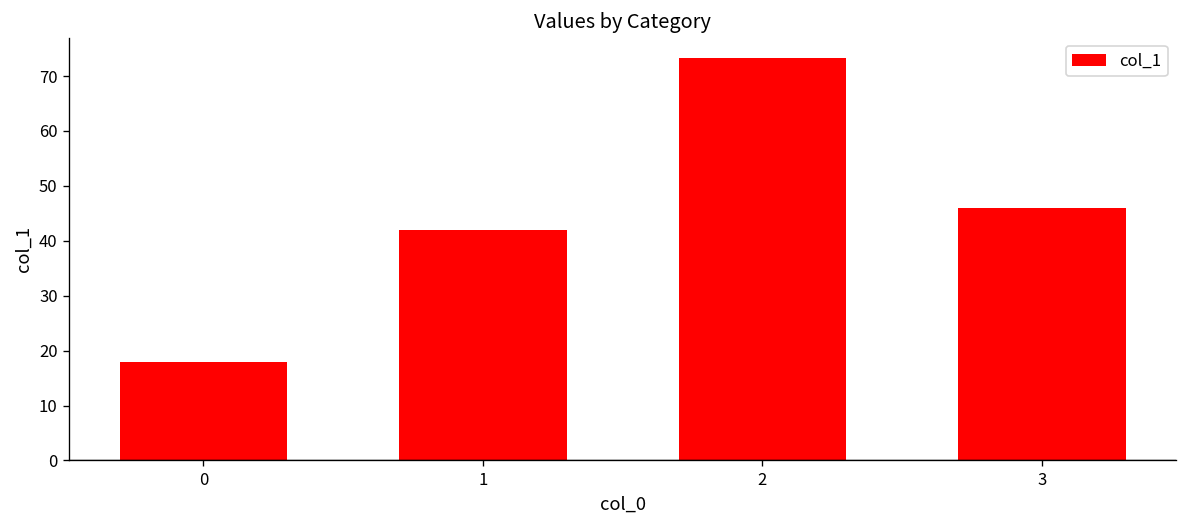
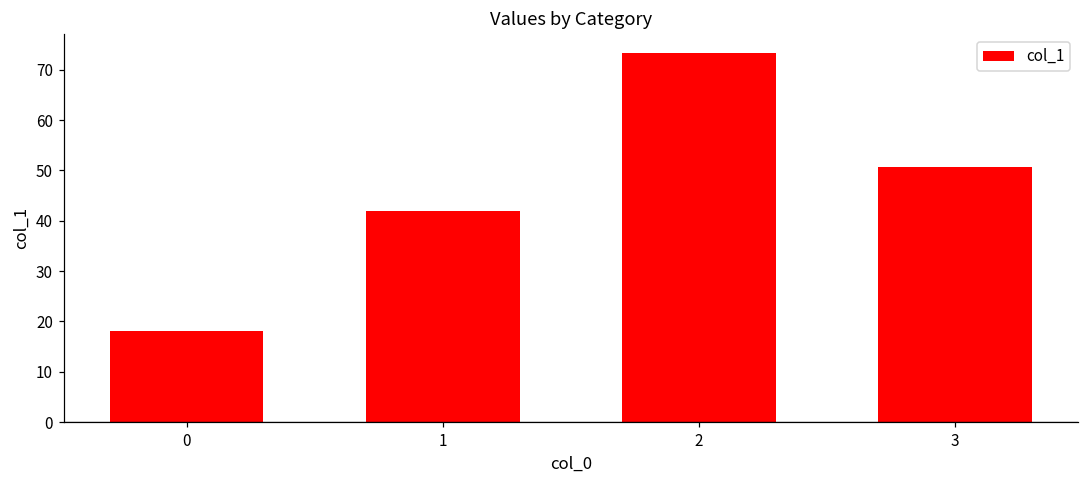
  {
    "0": 18,
    "1": 42,
    "2": 73,
-   "3": 46
+   "3": 51
  }
